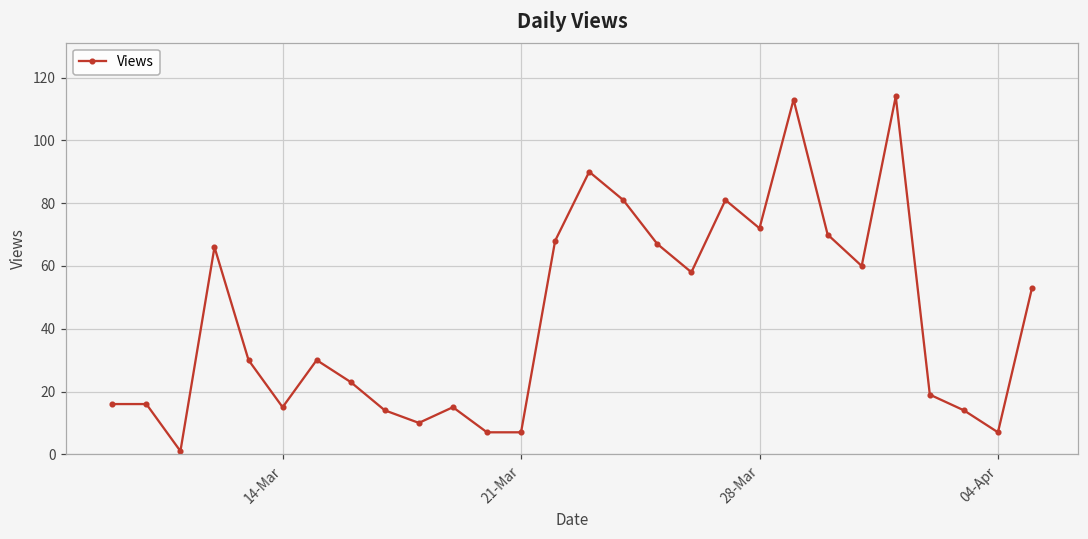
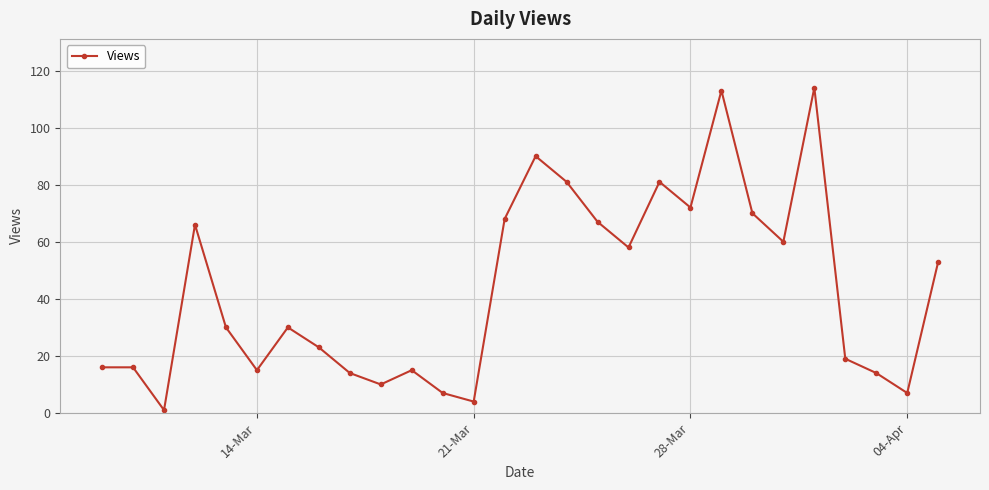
  {
    "14-Mar": 15,
-   "21-Mar": 7,
+   "21-Mar": 4,
    "28-Mar": 72,
    "04-Apr": 7
  }
